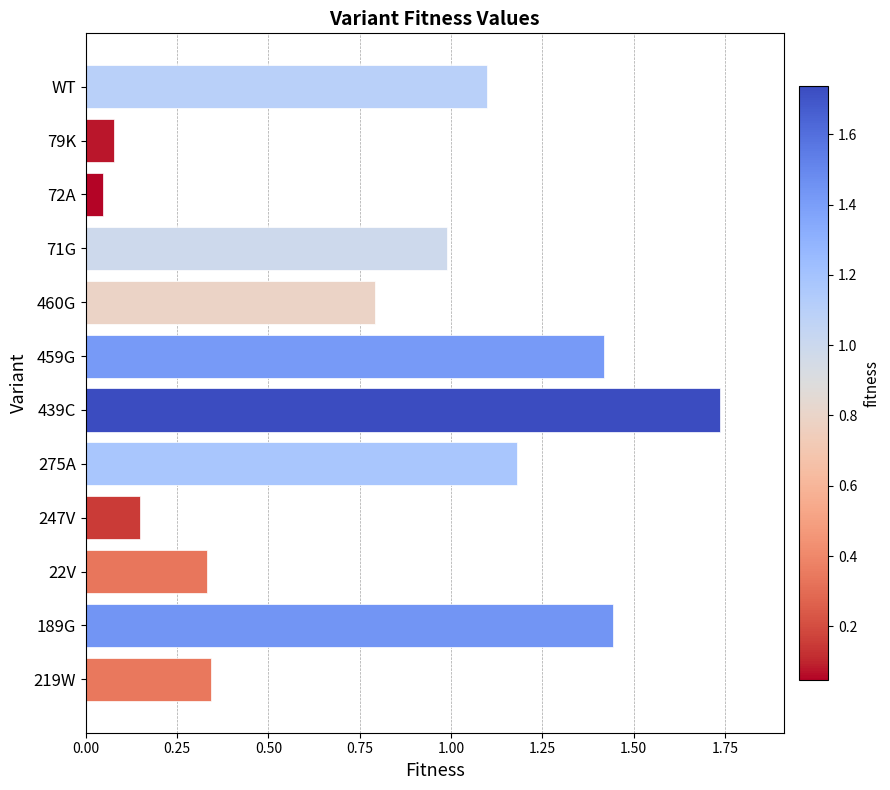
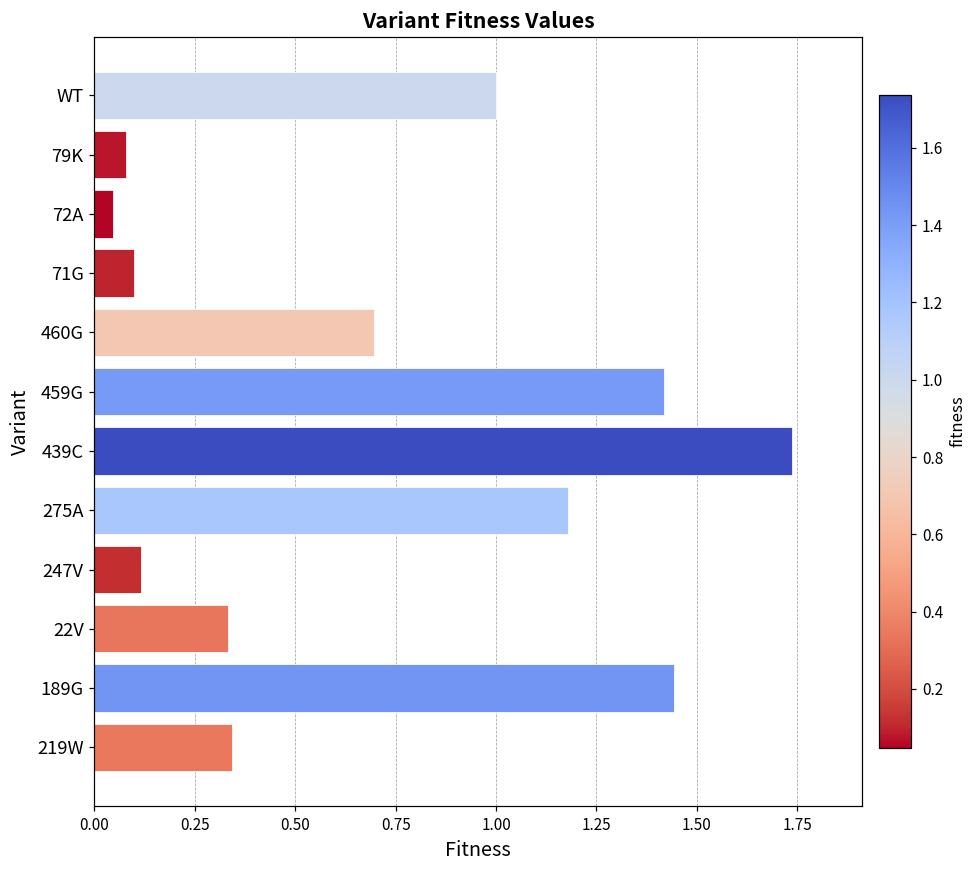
  {
-   "WT": 1.1,
+   "WT": 1.0,
    "79K": 0.08,
    "72A": 0.05,
-   "71G": 0.99,
-   "460G": 0.79,
+   "71G": 0.10,
+   "460G": 0.70,
    "459G": 1.42,
    "439C": 1.74,
    "275A": 1.18,
-   "247V": 0.15,
+   "247V": 0.12,
    "22V": 0.33,
    "189G": 1.44,
    "219W": 0.34
  }
